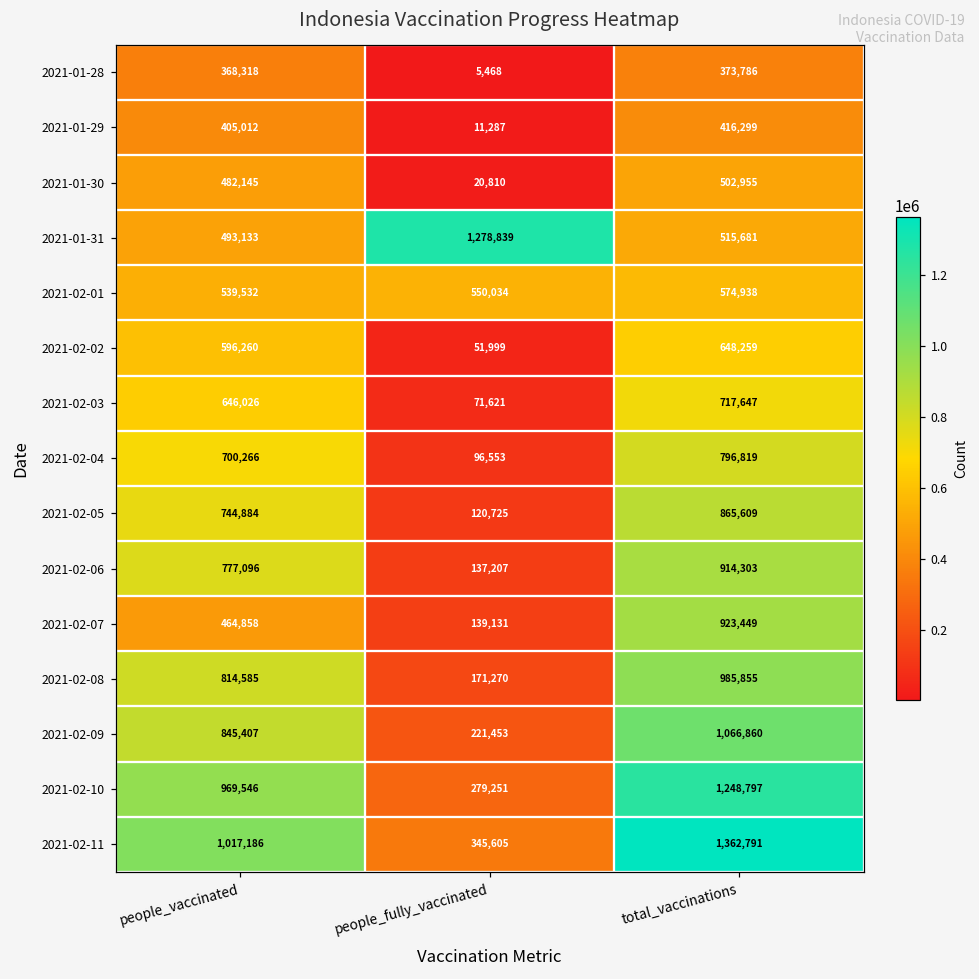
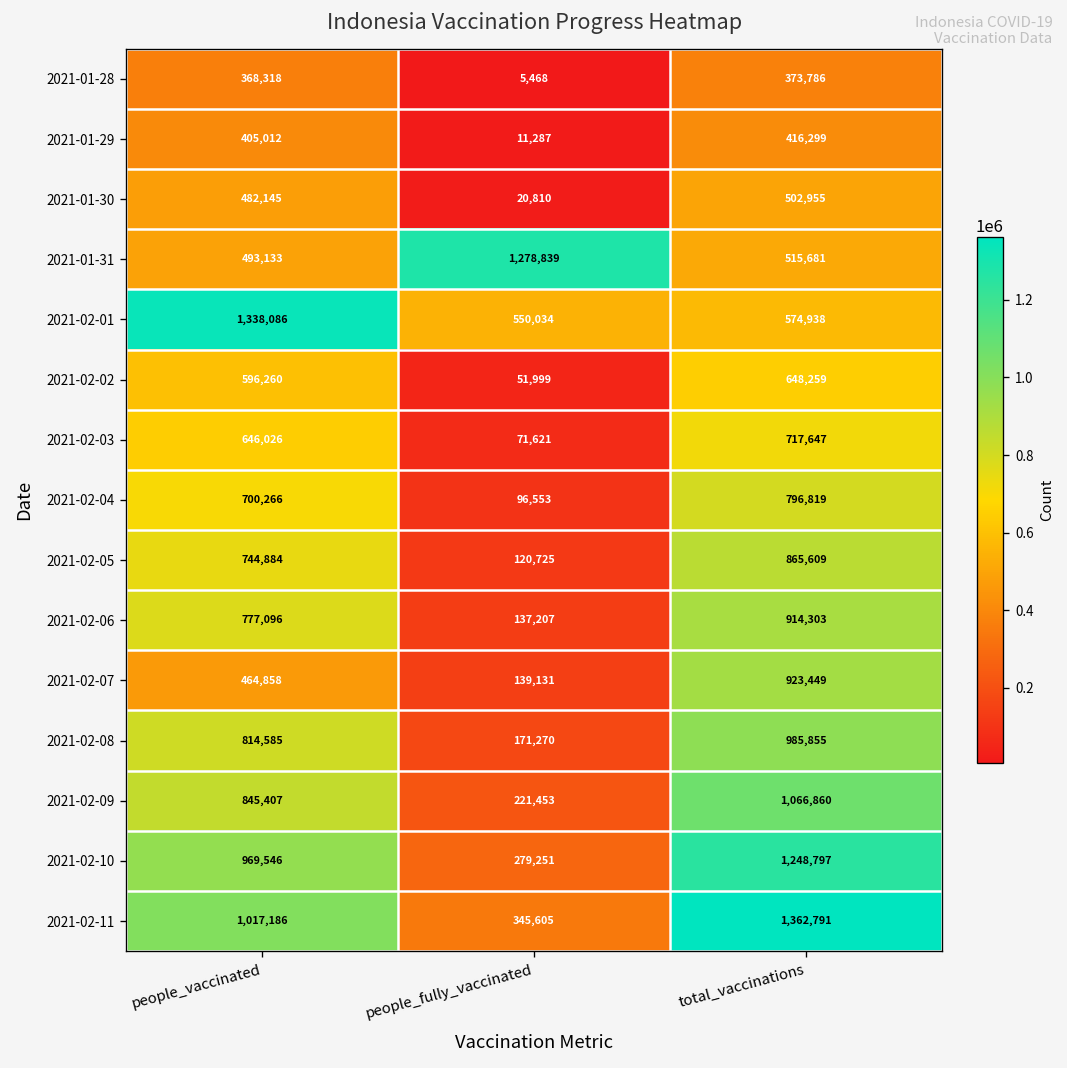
  {
    "2021-01-28": {
      "people_vaccinated": "368,318",
      "people_fully_vaccinated": "5,468",
      "total_vaccinations": "373,786"
    },
    "2021-01-29": {
      "people_vaccinated": "405,012",
      "people_fully_vaccinated": "11,287",
      "total_vaccinations": "416,299"
    },
    "2021-01-30": {
      "people_vaccinated": "482,145",
      "people_fully_vaccinated": "20,810",
      "total_vaccinations": "502,955"
    },
    "2021-01-31": {
      "people_vaccinated": "493,133",
      "people_fully_vaccinated": "1,278,839",
      "total_vaccinations": "515,681"
    },
    "2021-02-01": {
-     "people_vaccinated": "539,532",
+     "people_vaccinated": "1,338,086",
      "people_fully_vaccinated": "550,034",
      "total_vaccinations": "574,938"
    },
    "2021-02-02": {
      "people_vaccinated": "596,260",
      "people_fully_vaccinated": "51,999",
      "total_vaccinations": "648,259"
    },
    "2021-02-03": {
      "people_vaccinated": "646,026",
      "people_fully_vaccinated": "71,621",
      "total_vaccinations": "717,647"
    },
    "2021-02-04": {
      "people_vaccinated": "700,266",
      "people_fully_vaccinated": "96,553",
      "total_vaccinations": "796,819"
    },
    "2021-02-05": {
      "people_vaccinated": "744,884",
      "people_fully_vaccinated": "120,725",
      "total_vaccinations": "865,609"
    },
    "2021-02-06": {
      "people_vaccinated": "777,096",
      "people_fully_vaccinated": "137,207",
      "total_vaccinations": "914,303"
    },
    "2021-02-07": {
      "people_vaccinated": "464,858",
      "people_fully_vaccinated": "139,131",
      "total_vaccinations": "923,449"
    },
    "2021-02-08": {
      "people_vaccinated": "814,585",
      "people_fully_vaccinated": "171,270",
      "total_vaccinations": "985,855"
    },
    "2021-02-09": {
      "people_vaccinated": "845,407",
      "people_fully_vaccinated": "221,453",
      "total_vaccinations": "1,066,860"
    },
    "2021-02-10": {
      "people_vaccinated": "969,546",
      "people_fully_vaccinated": "279,251",
      "total_vaccinations": "1,248,797"
    },
    "2021-02-11": {
      "people_vaccinated": "1,017,186",
      "people_fully_vaccinated": "345,605",
      "total_vaccinations": "1,362,791"
    }
  }
